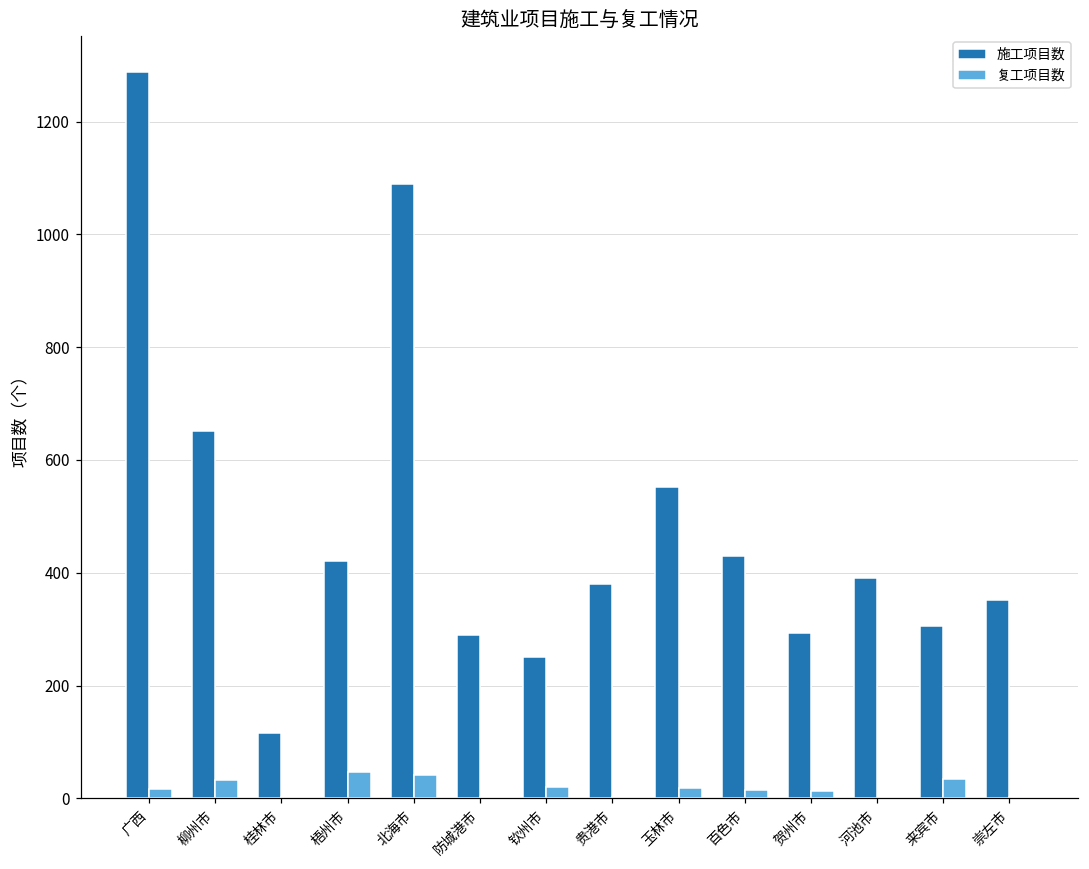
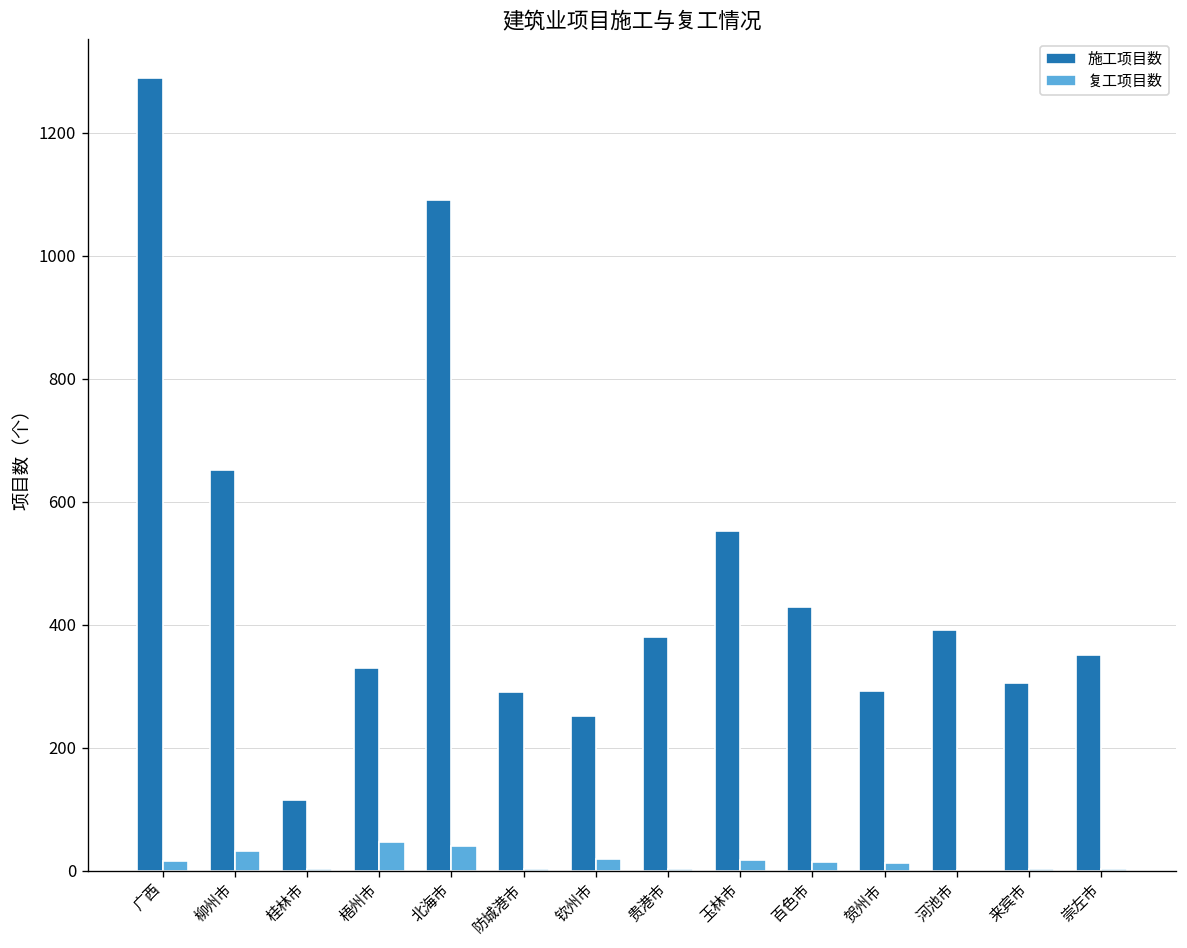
  {
    "施工项目数": {
      "广西": 1290,
      "柳州市": 650,
      "桂林市": 120,
-     "梧州市": 420,
+     "梧州市": 330,
      "北海市": 1090,
      "防城港市": 290,
      "钦州市": 250,
      "贵港市": 380,
      "玉林市": 550,
      "百色市": 430,
      "贺州市": 290,
      "河池市": 390,
      "来宾市": 310,
      "崇左市": 350
    },
    "复工项目数": {
      "广西": 20,
      "柳州市": 30,
      "梧州市": 50,
      "北海市": 40,
      "钦州市": 20,
      "玉林市": 20,
      "百色市": 10,
      "贺州市": 10,
-     "来宾市": 40
+     "来宾市": 0
    }
  }
